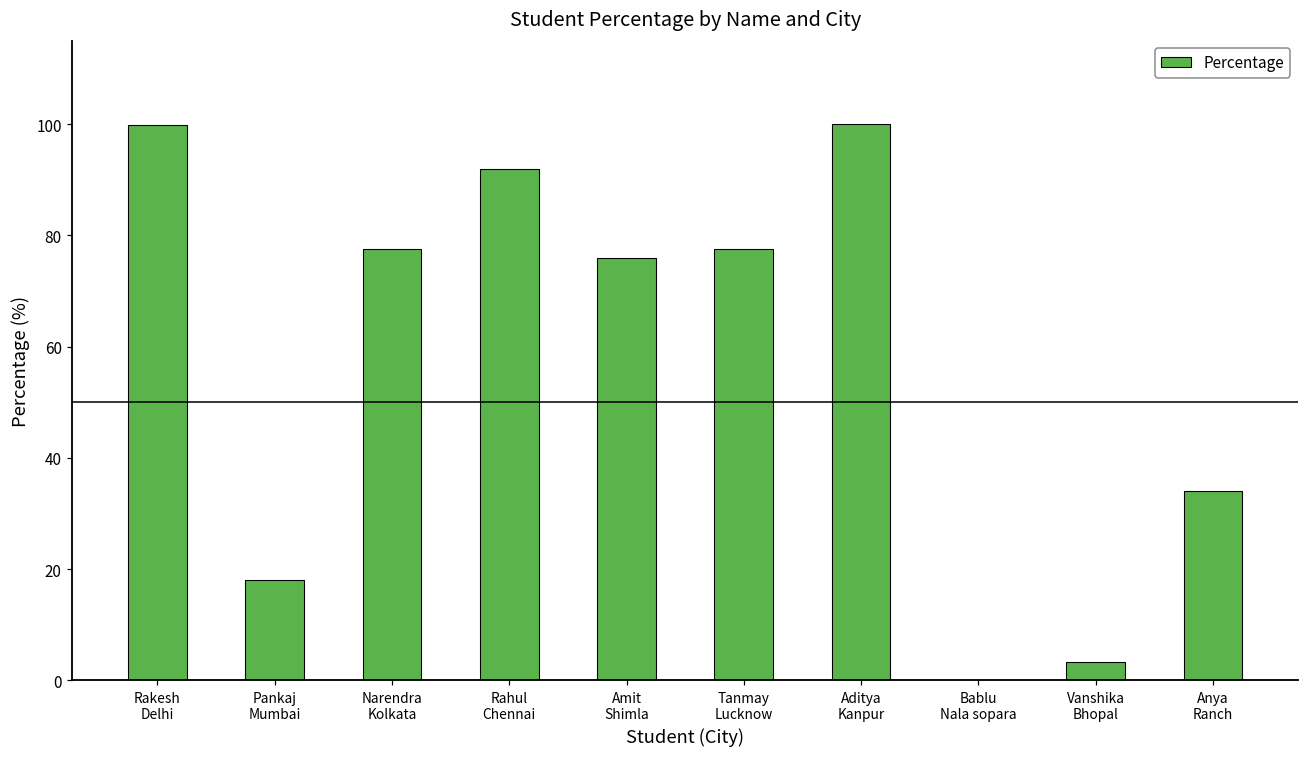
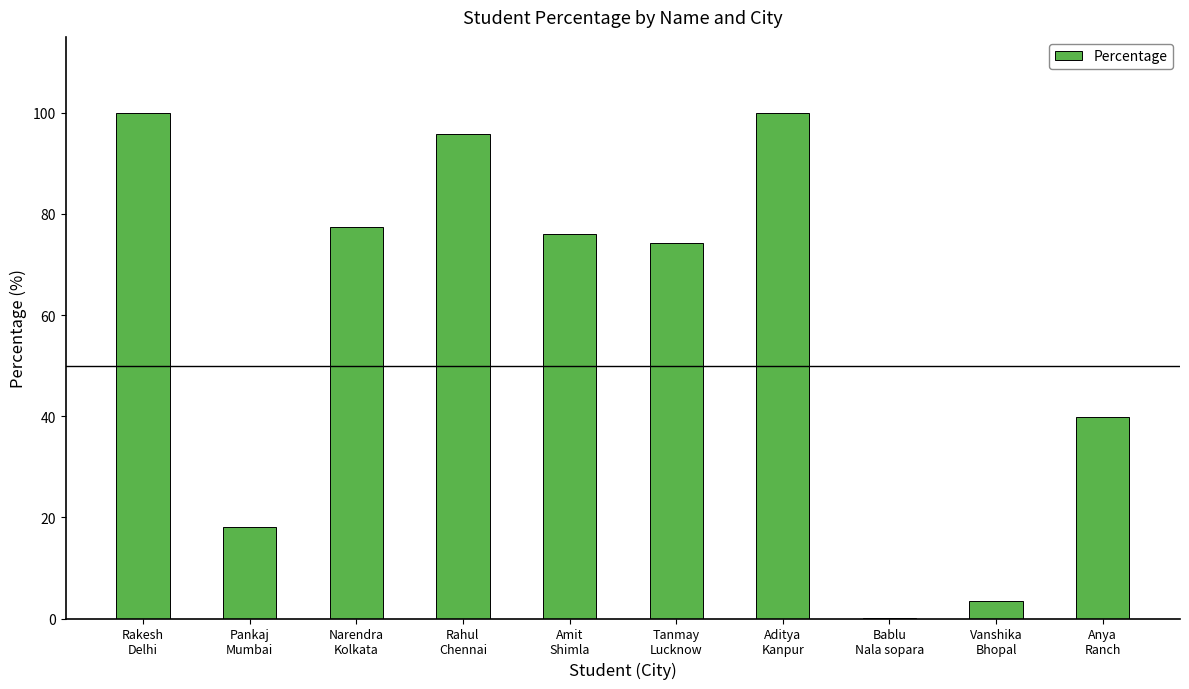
  {
    "Rakesh Delhi": 100,
    "Pankaj Mumbai": 18,
    "Narendra Kolkata": 78,
-   "Rahul Chennai": 92,
+   "Rahul Chennai": 96,
    "Amit Shimla": 76,
-   "Tanmay Lucknow": 78,
+   "Tanmay Lucknow": 74,
    "Aditya Kanpur": 100,
    "Vanshika Bhopal": 3,
-   "Anya Ranch": 34
+   "Anya Ranch": 40
  }
